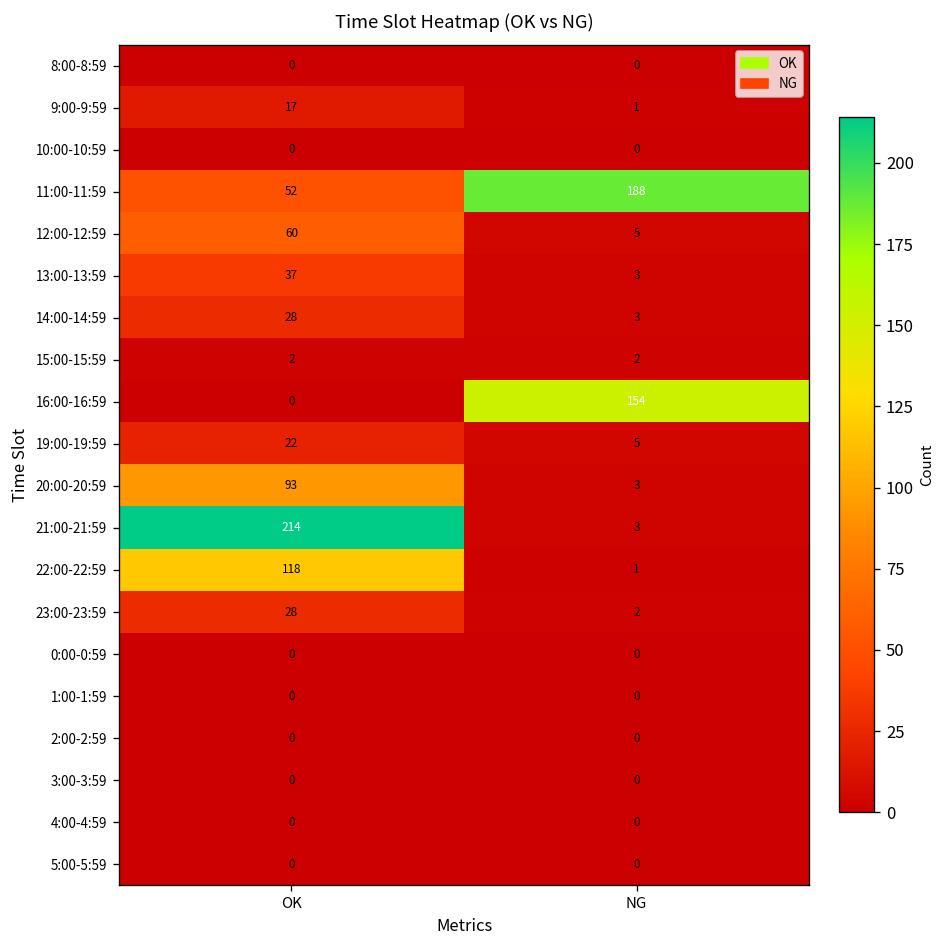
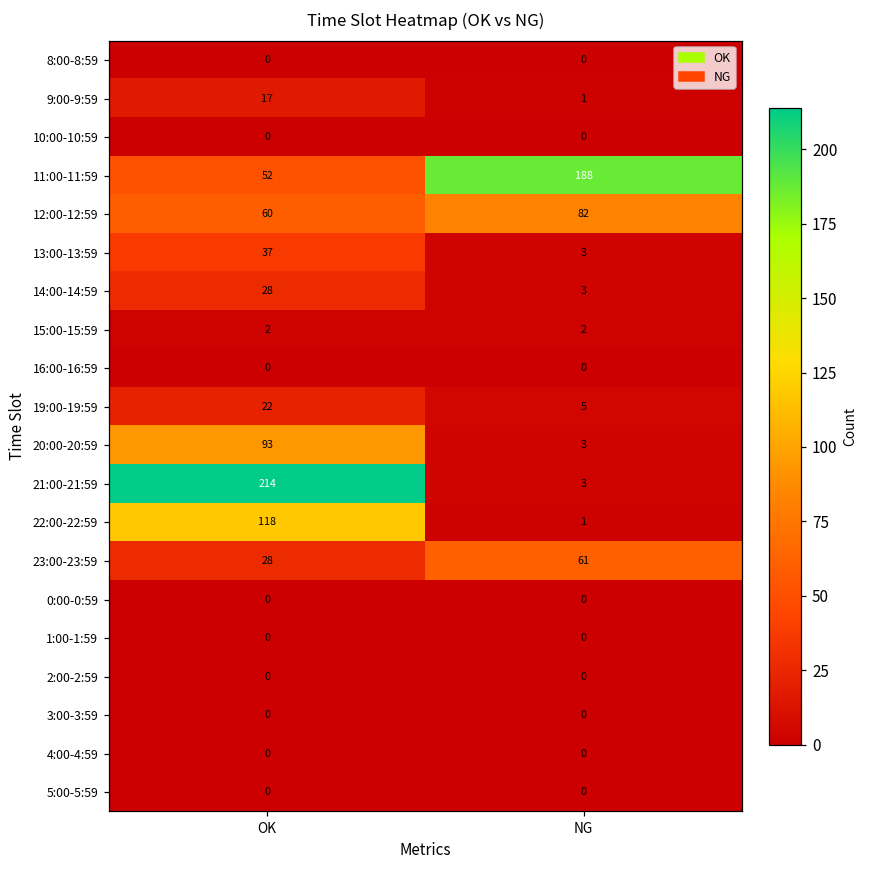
  {
    "8:00-8:59": {
      "OK": 0,
      "NG": 0
    },
    "9:00-9:59": {
      "OK": 17,
      "NG": 1
    },
    "10:00-10:59": {
      "OK": 0,
      "NG": 0
    },
    "11:00-11:59": {
      "OK": 52,
      "NG": 188
    },
    "12:00-12:59": {
      "OK": 60,
-     "NG": 5
+     "NG": 82
    },
    "13:00-13:59": {
      "OK": 37,
      "NG": 3
    },
    "14:00-14:59": {
      "OK": 28,
      "NG": 3
    },
    "15:00-15:59": {
      "OK": 2,
      "NG": 2
    },
    "16:00-16:59": {
      "OK": 0,
-     "NG": 154
+     "NG": 0
    },
    "19:00-19:59": {
      "OK": 22,
      "NG": 5
    },
    "20:00-20:59": {
      "OK": 93,
      "NG": 3
    },
    "21:00-21:59": {
      "OK": 214,
      "NG": 3
    },
    "22:00-22:59": {
      "OK": 118,
      "NG": 1
    },
    "23:00-23:59": {
      "OK": 28,
-     "NG": 2
+     "NG": 61
    },
    "0:00-0:59": {
      "OK": 0,
      "NG": 0
    },
    "1:00-1:59": {
      "OK": 0,
      "NG": 0
    },
    "2:00-2:59": {
      "OK": 0,
      "NG": 0
    },
    "3:00-3:59": {
      "OK": 0,
      "NG": 0
    },
    "4:00-4:59": {
      "OK": 0,
      "NG": 0
    },
    "5:00-5:59": {
      "OK": 0,
      "NG": 0
    }
  }
